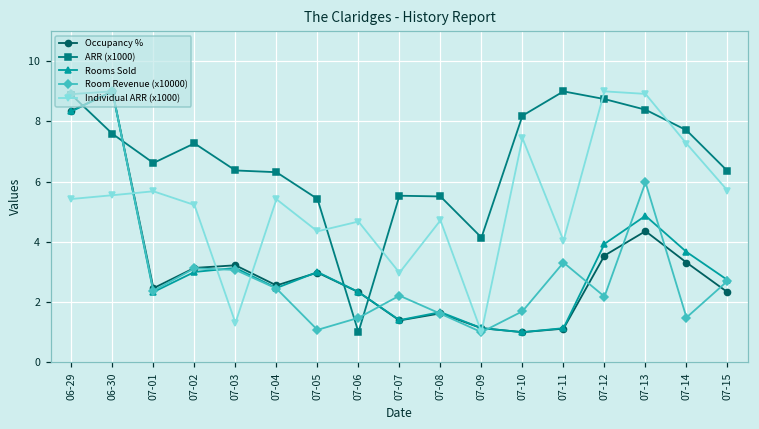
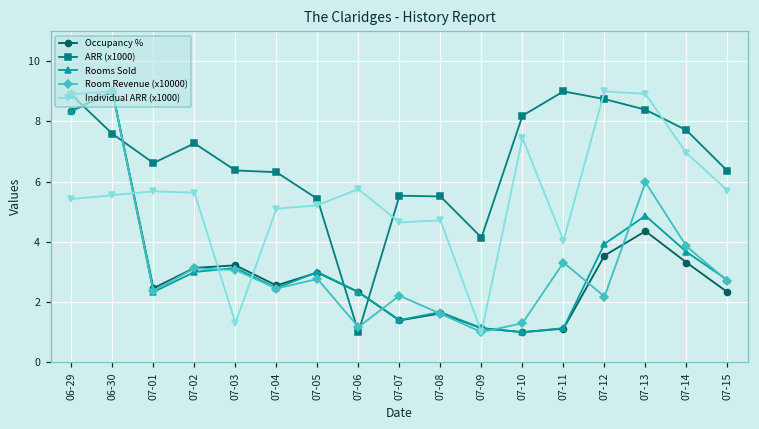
  {
    "Room Revenue (x10000)": {
-     "07-05": 1.1,
-     "07-06": 1.5,
+     "07-05": 2.8,
+     "07-06": 1.2,
      "07-07": 2.2,
-     "07-10": 1.7,
+     "07-10": 1.3,
      "07-11": 3.3,
      "07-12": 2.2,
      "07-13": 6.0,
-     "07-14": 1.5
+     "07-14": 3.9
    },
    "Individual ARR (x1000)": {
      "06-29": 5.4,
      "06-30": 5.5,
      "07-01": 5.7,
-     "07-02": 5.2,
+     "07-02": 5.6,
      "07-03": 1.3,
-     "07-04": 5.4,
-     "07-05": 4.4,
-     "07-06": 4.7,
-     "07-07": 3.0,
+     "07-04": 5.1,
+     "07-05": 5.2,
+     "07-06": 5.8,
+     "07-07": 4.6,
      "07-08": 4.7,
      "07-10": 7.4,
      "07-11": 4.0,
      "07-12": 9.0,
      "07-13": 8.9,
-     "07-14": 7.3,
+     "07-14": 7.0,
      "07-15": 5.7
    }
  }
